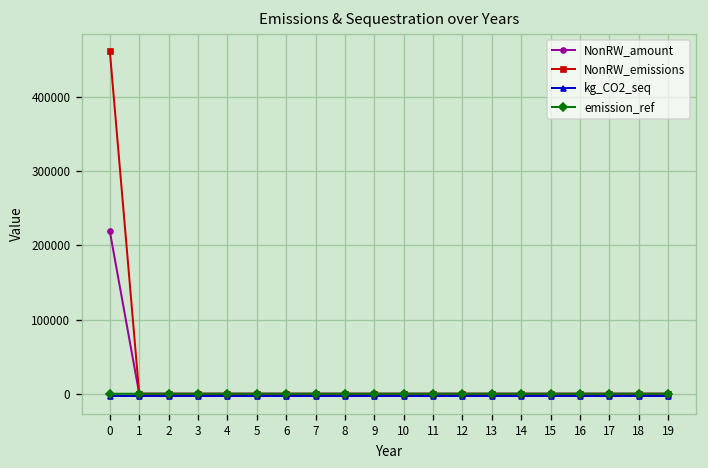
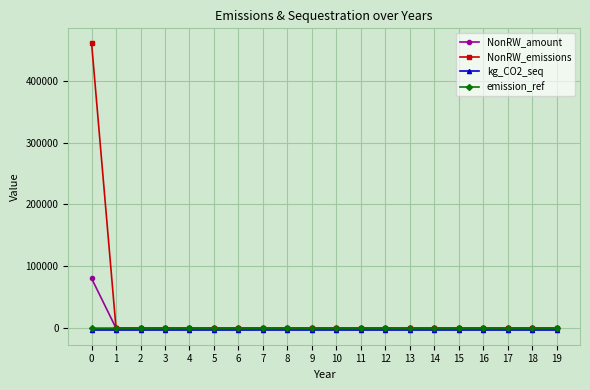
  {
    "NonRW_amount": {
-     "0": 220000
+     "0": 80000
    },
    "NonRW_emissions": {
      "0": 460000
    }
  }
